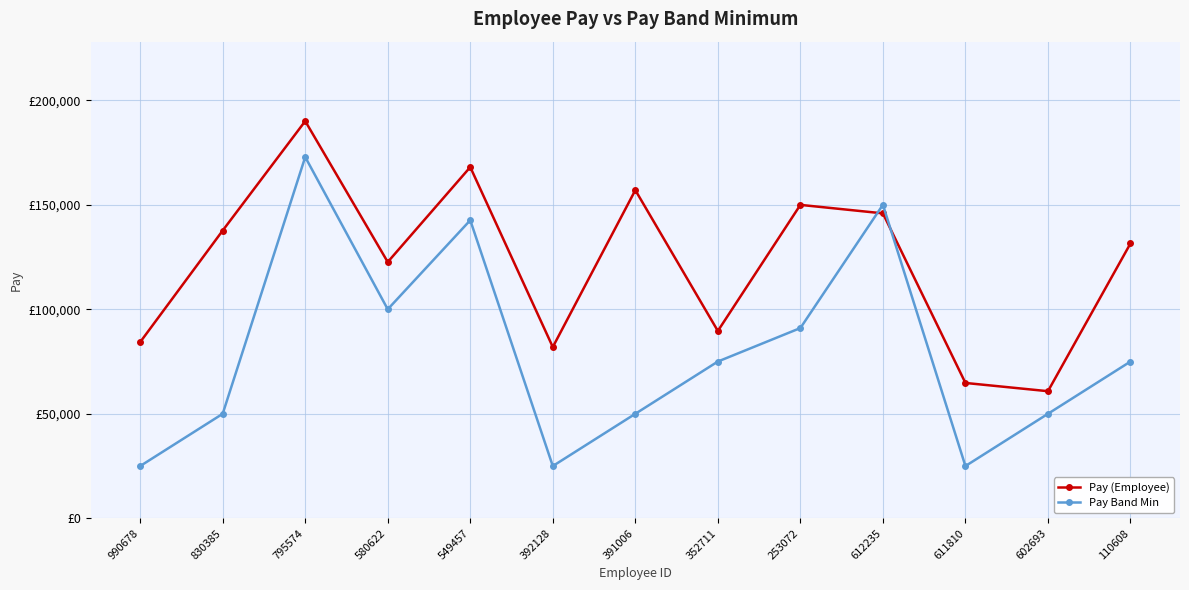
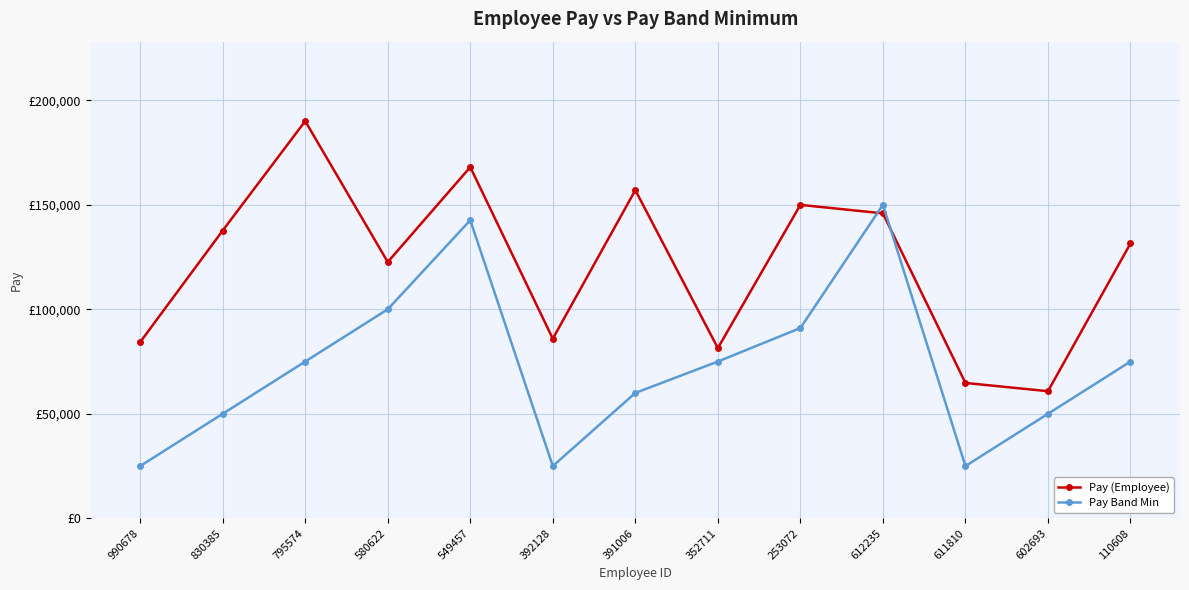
  {
    "Pay (Employee)": {
      "990678": "£84,000",
      "830385": "£138,000",
      "795574": "£190,000",
      "580622": "£123,000",
      "549457": "£168,000",
-     "392128": "£82,000",
+     "392128": "£86,000",
      "391006": "£157,000",
-     "352711": "£90,000",
+     "352711": "£81,000",
      "253072": "£150,000",
      "612235": "£146,000",
      "611810": "£65,000",
      "602693": "£61,000",
      "110608": "£132,000"
    },
    "Pay Band Min": {
      "990678": "£25,000",
      "830385": "£50,000",
-     "795574": "£173,000",
+     "795574": "£75,000",
      "580622": "£100,000",
      "549457": "£143,000",
      "392128": "£25,000",
-     "391006": "£50,000",
+     "391006": "£60,000",
      "352711": "£75,000",
      "253072": "£91,000",
      "612235": "£150,000",
      "611810": "£25,000",
      "602693": "£50,000",
      "110608": "£75,000"
    }
  }
